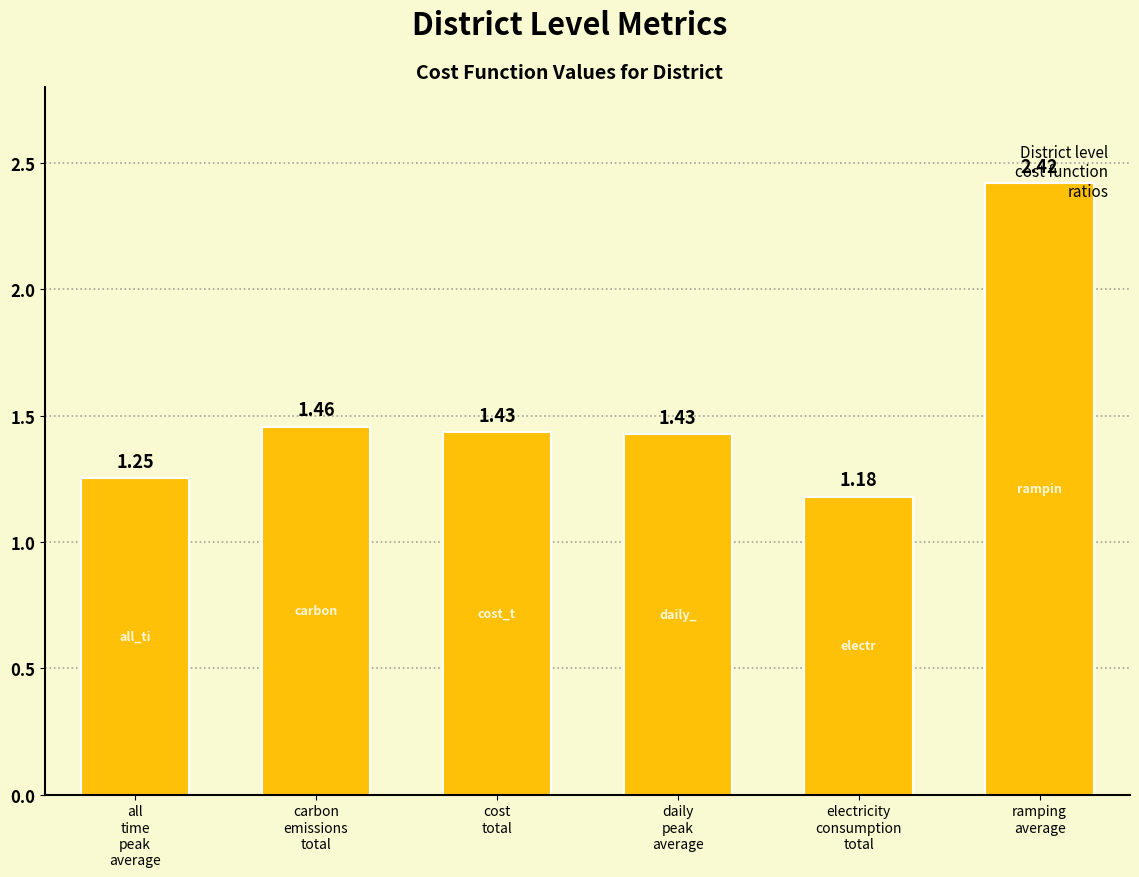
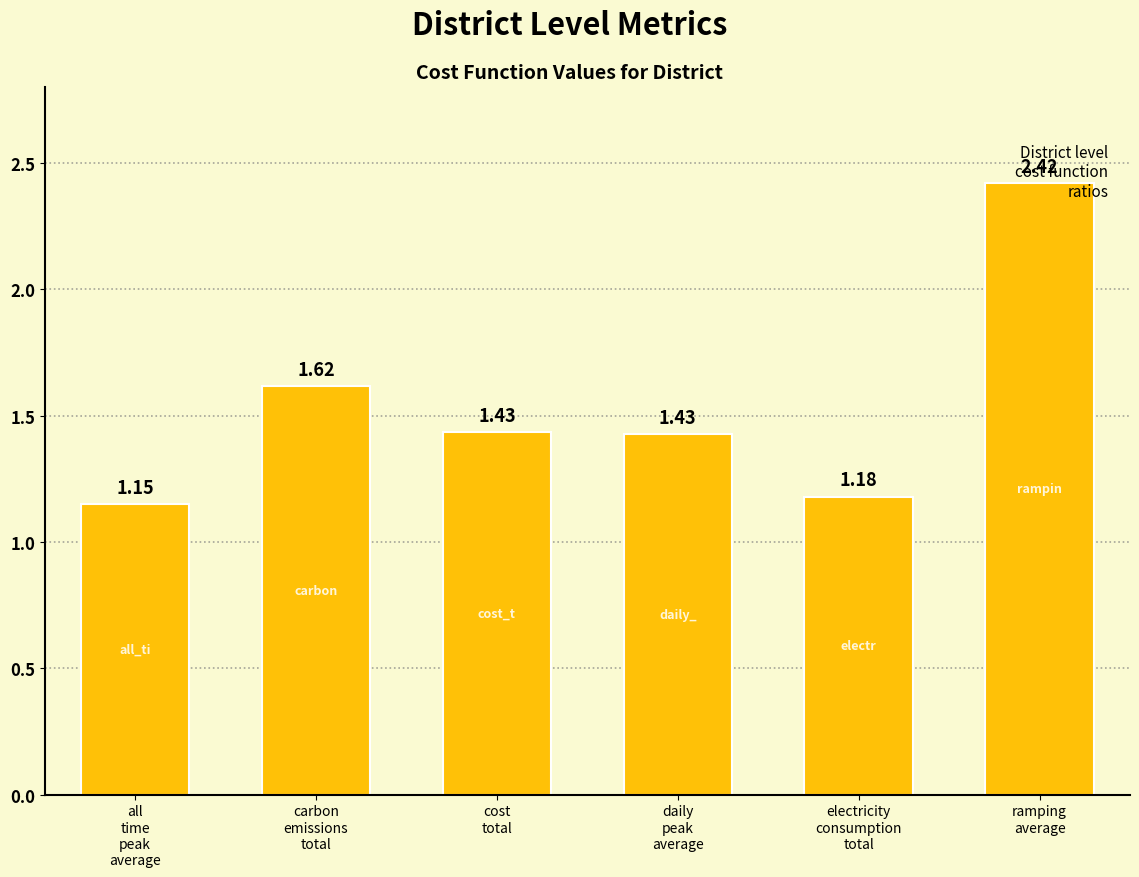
  {
-   "all time peak average": 1.25,
-   "carbon emissions total": 1.46,
+   "all time peak average": 1.15,
+   "carbon emissions total": 1.62,
    "cost total": 1.43,
    "daily peak average": 1.43,
    "electricity consumption total": 1.18
  }
